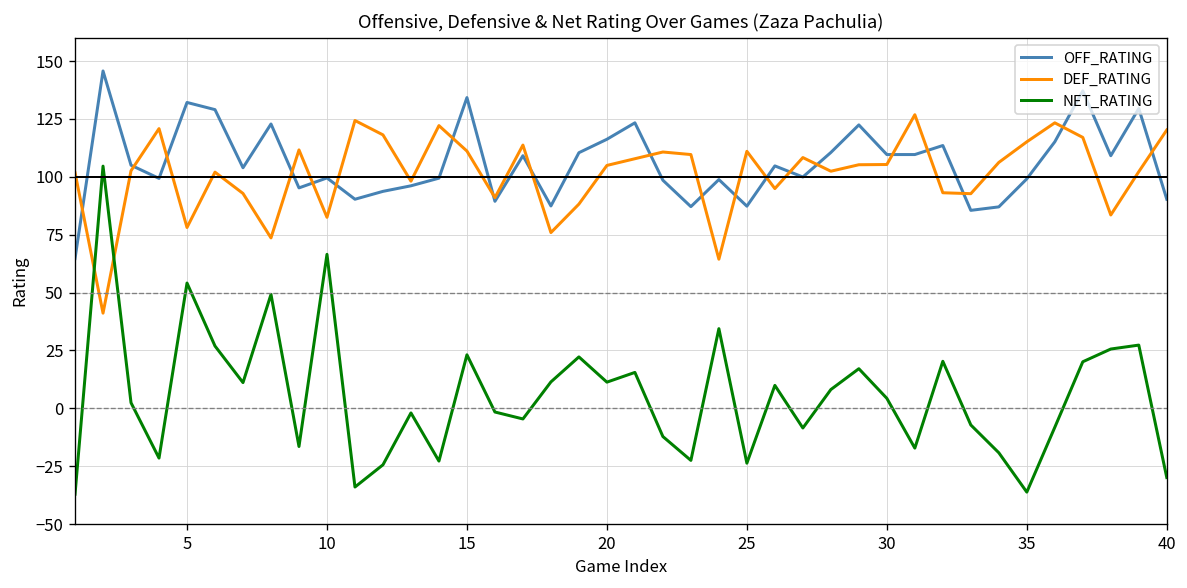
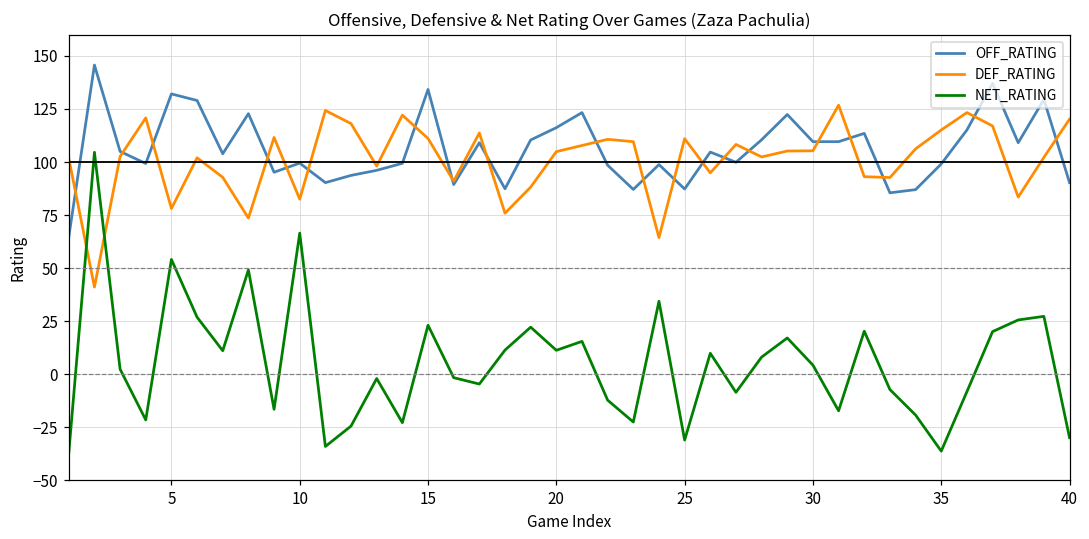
  {
    "OFF_RATING": {
      "5": 132,
      "10": 100,
      "15": 134,
      "20": 116,
      "25": 87,
      "30": 110,
      "35": 99,
      "40": 90
    },
    "DEF_RATING": {
      "5": 78,
      "10": 83,
      "15": 111,
      "20": 105,
      "25": 111,
      "30": 105,
      "35": 115,
      "40": 120
    },
    "NET_RATING": {
      "5": 54,
      "10": 67,
      "15": 23,
      "20": 11,
-     "25": -24,
+     "25": -31,
      "30": 4,
      "35": -36,
      "40": -30
    }
  }
